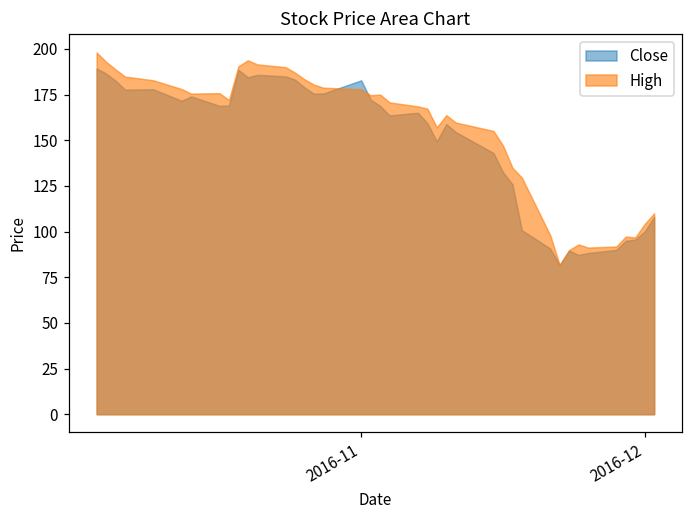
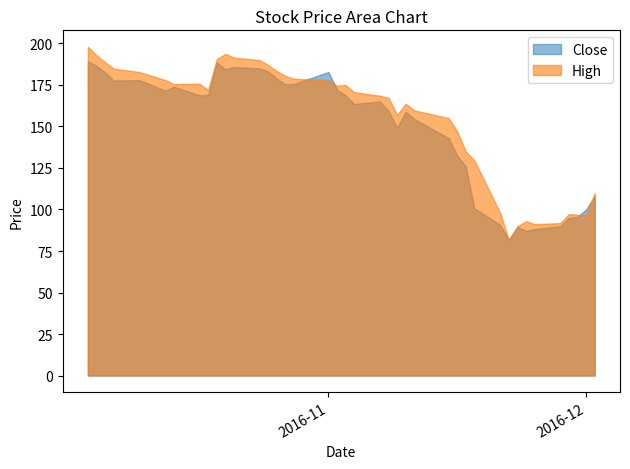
  {
    "Close": {
      "2016-11": 183,
      "2016-12": 100
    },
    "High": {
      "2016-11": 178,
-     "2016-12": 104
+     "2016-12": 96
    }
  }
